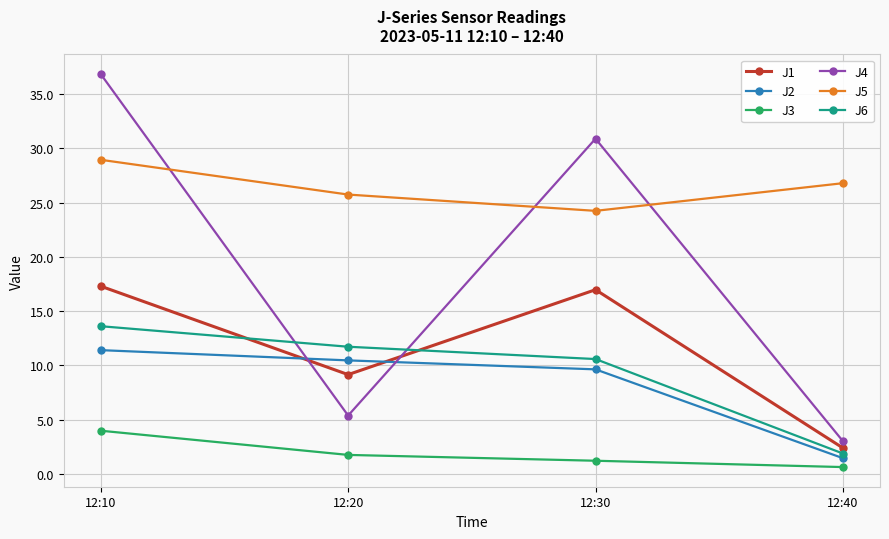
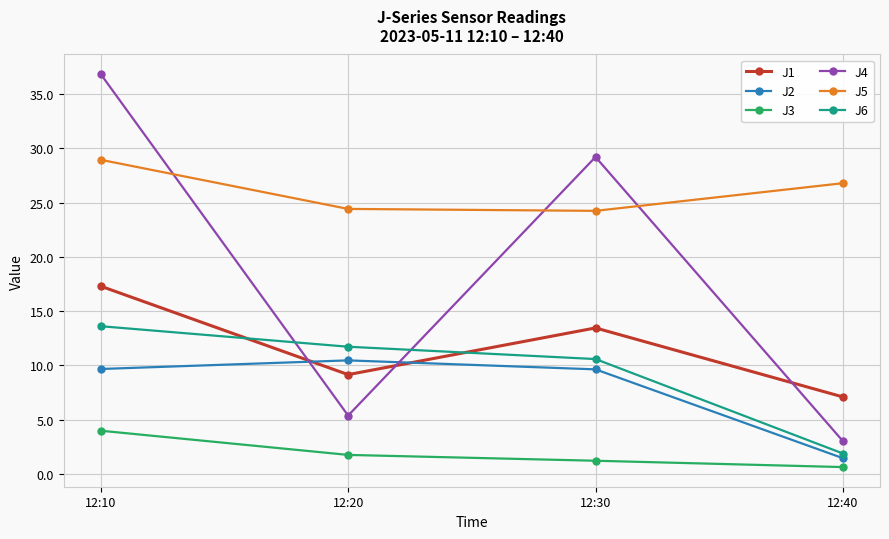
  {
    "J1": {
      "12:10": 17.3,
      "12:20": 9.2,
-     "12:30": 17.0,
-     "12:40": 2.4
+     "12:30": 13.5,
+     "12:40": 7.1
    },
    "J2": {
-     "12:10": 11.4,
+     "12:10": 9.7,
      "12:20": 10.5,
      "12:30": 9.6,
      "12:40": 1.5
    },
    "J4": {
      "12:10": 36.8,
      "12:20": 5.4,
-     "12:30": 30.9,
+     "12:30": 29.2,
      "12:40": 3.0
    },
    "J5": {
      "12:10": 28.9,
-     "12:20": 25.7,
+     "12:20": 24.4,
      "12:30": 24.2,
      "12:40": 26.8
    }
  }
